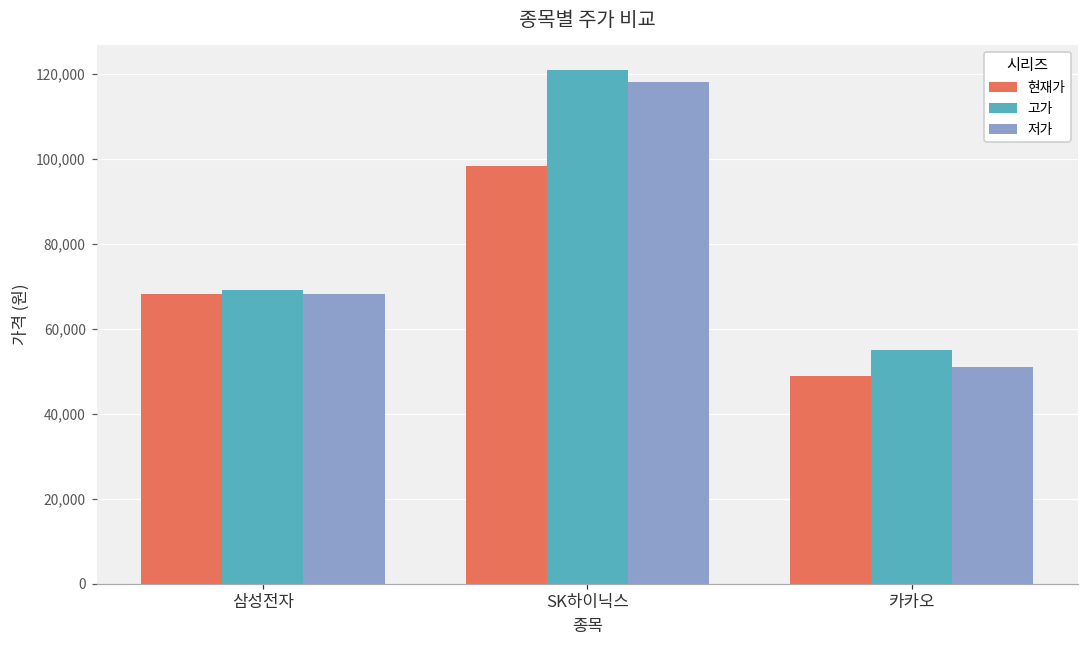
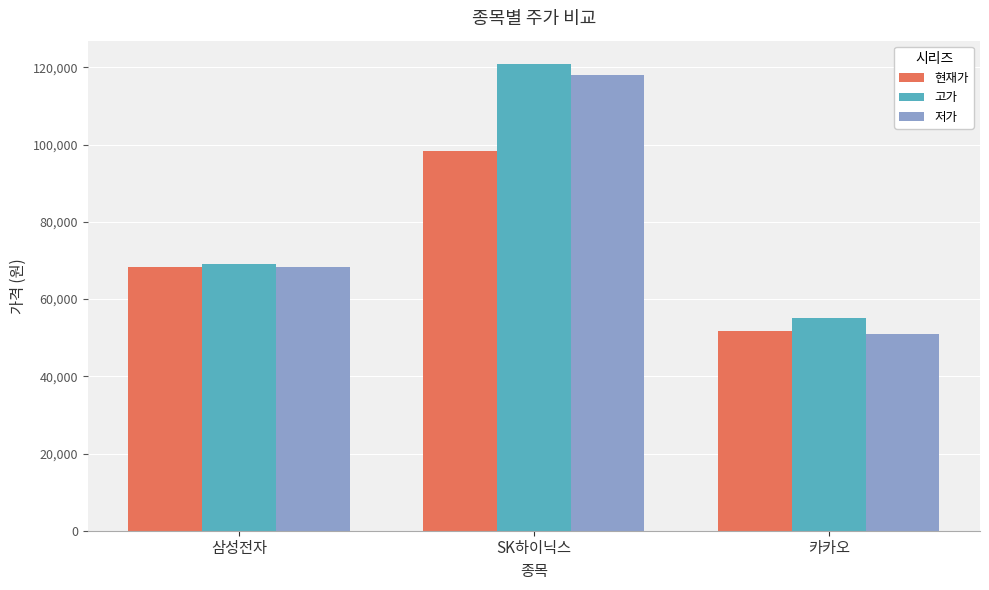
  {
    "현재가": {
      "삼성전자": "68,000",
      "SK하이닉스": "98,000",
-     "카카오": "49,000"
+     "카카오": "52,000"
    }
  }
